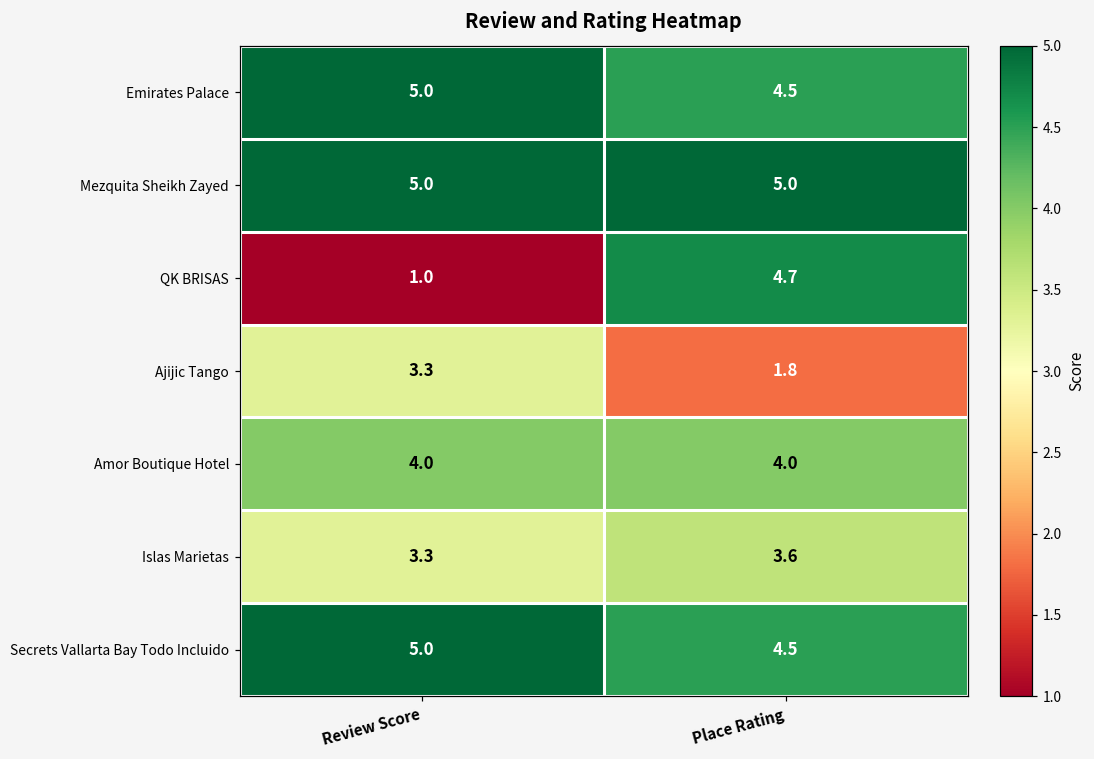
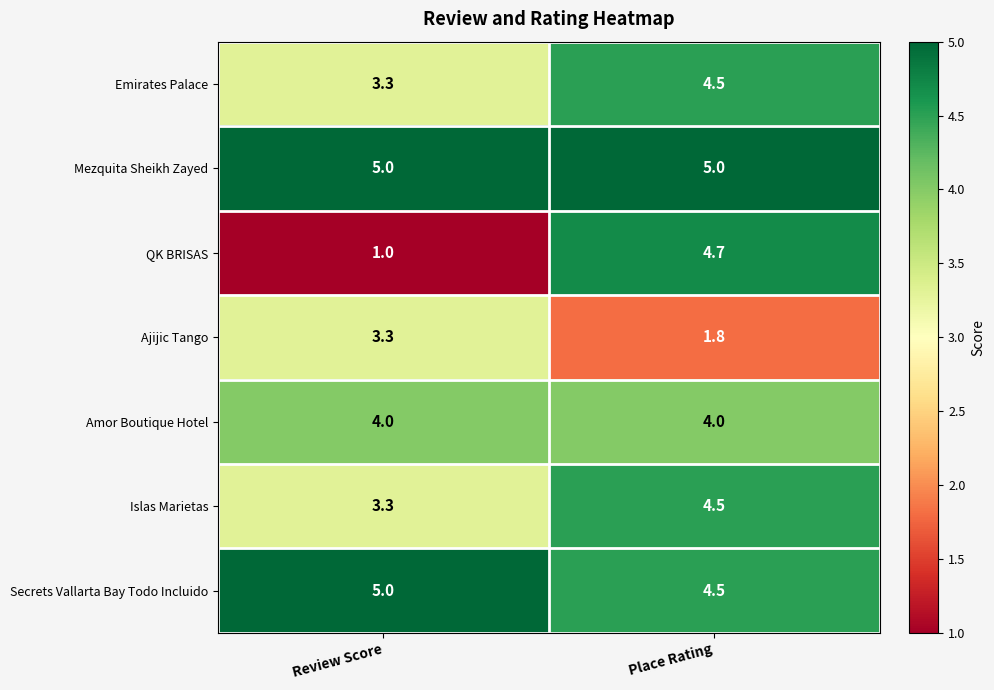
  {
    "Emirates Palace": {
-     "Review Score": 5.0,
+     "Review Score": 3.3,
      "Place Rating": 4.5
    },
    "Mezquita Sheikh Zayed": {
      "Review Score": 5.0,
      "Place Rating": 5.0
    },
    "QK BRISAS": {
      "Review Score": 1.0,
      "Place Rating": 4.7
    },
    "Ajijic Tango": {
      "Review Score": 3.3,
      "Place Rating": 1.8
    },
    "Amor Boutique Hotel": {
      "Review Score": 4.0,
      "Place Rating": 4.0
    },
    "Islas Marietas": {
      "Review Score": 3.3,
-     "Place Rating": 3.6
+     "Place Rating": 4.5
    },
    "Secrets Vallarta Bay Todo Incluido": {
      "Review Score": 5.0,
      "Place Rating": 4.5
    }
  }
